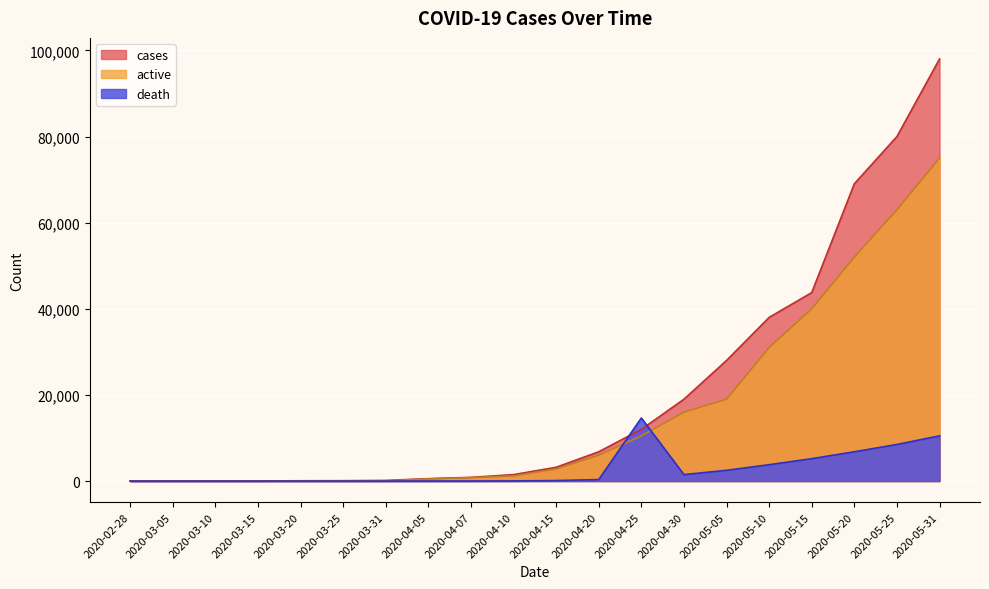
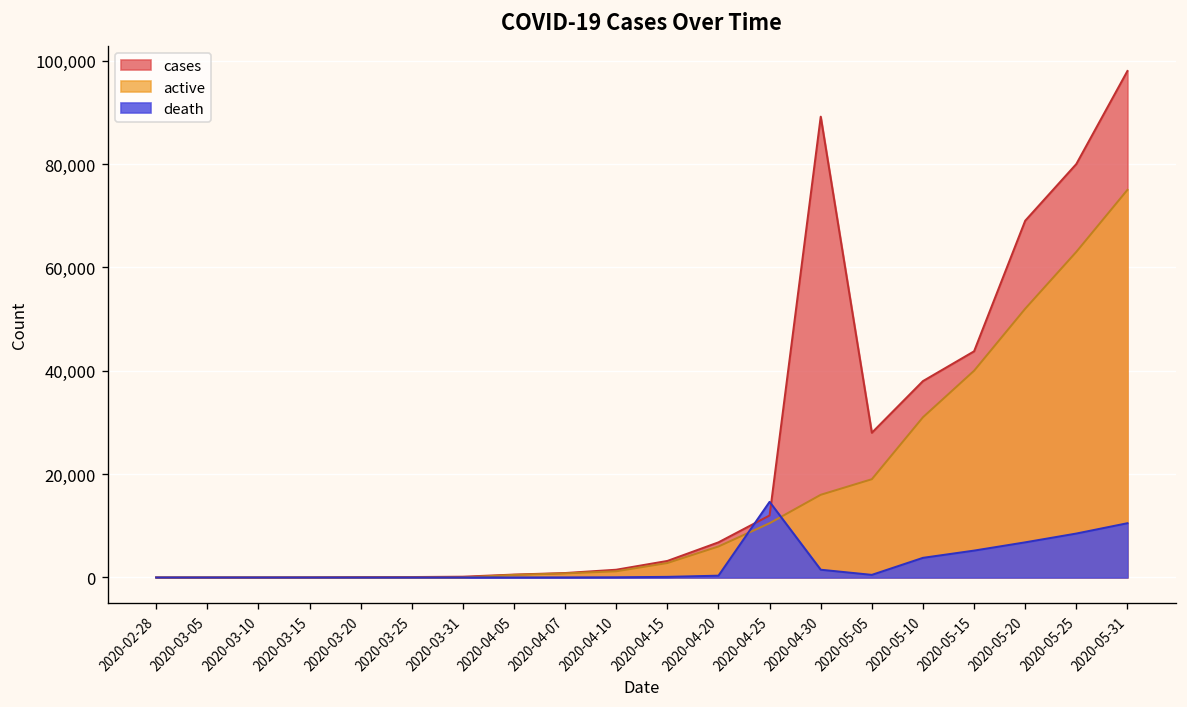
  {
    "cases": {
      "2020-04-20": "7,000",
      "2020-04-25": "12,000",
-     "2020-04-30": "19,000",
+     "2020-04-30": "89,000",
      "2020-05-05": "28,000",
      "2020-05-10": "38,000",
      "2020-05-15": "44,000",
      "2020-05-20": "69,000",
      "2020-05-25": "80,000",
      "2020-05-31": "98,000"
    },
    "active": {
      "2020-04-20": "6,000",
      "2020-04-25": "11,000",
      "2020-04-30": "16,000",
      "2020-05-05": "19,000",
      "2020-05-10": "31,000",
      "2020-05-15": "40,000",
      "2020-05-20": "52,000",
      "2020-05-25": "63,000",
      "2020-05-31": "75,000"
    },
    "death": {
      "2020-04-07": "0",
      "2020-04-10": "0",
      "2020-04-15": "0",
      "2020-04-20": "0",
      "2020-04-25": "15,000",
      "2020-04-30": "2,000",
-     "2020-05-05": "3,000",
+     "2020-05-05": "1,000",
      "2020-05-10": "4,000",
      "2020-05-15": "5,000",
      "2020-05-20": "7,000",
      "2020-05-25": "9,000",
      "2020-05-31": "11,000"
    }
  }
